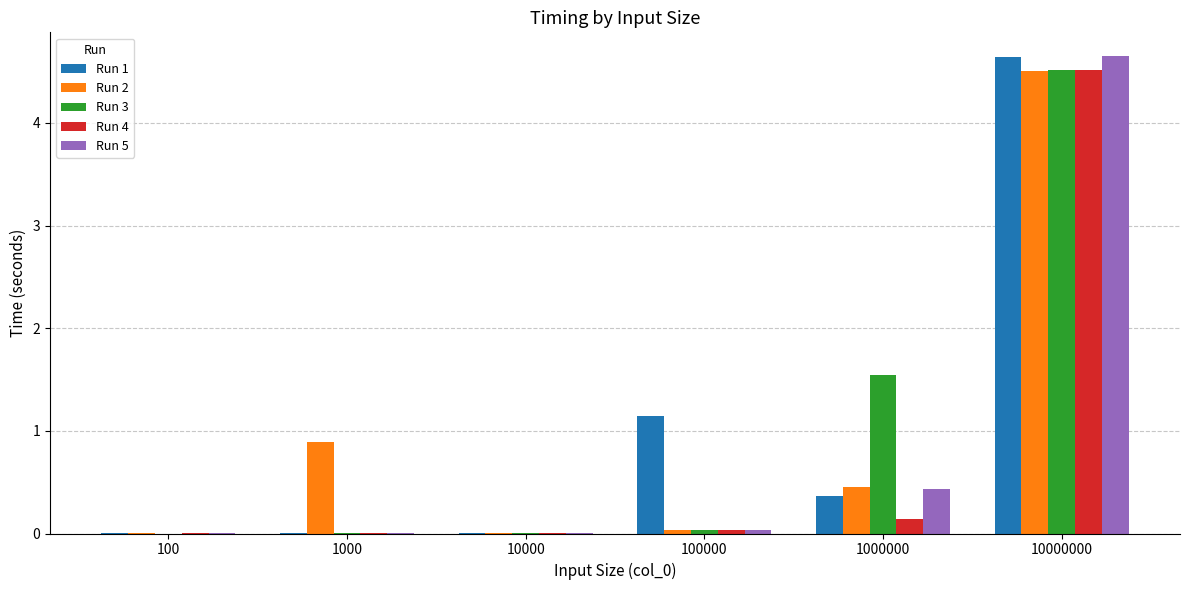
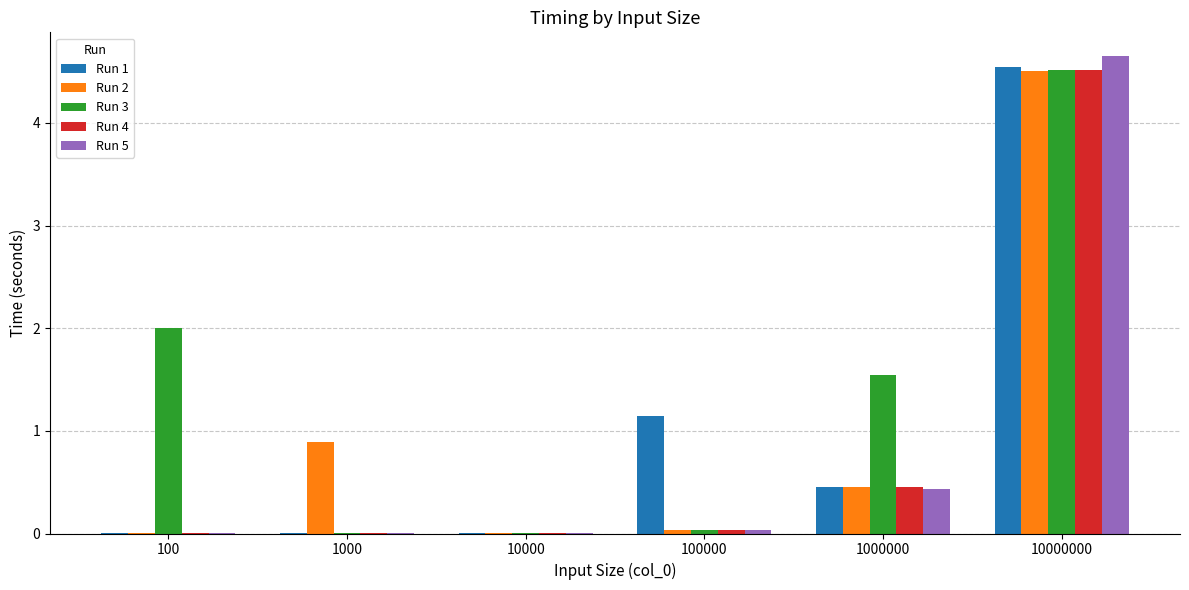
  {
    "Run 1": {
      "100000": 1.14,
-     "1000000": 0.36,
-     "10000000": 4.64
+     "1000000": 0.45,
+     "10000000": 4.55
    },
    "Run 2": {
      "1000": 0.90,
      "100000": 0.03,
      "1000000": 0.45,
      "10000000": 4.51
    },
    "Run 3": {
-     "100": 0,
+     "100": 2,
      "100000": 0.03,
      "1000000": 1.54,
      "10000000": 4.51
    },
    "Run 4": {
      "100000": 0.04,
-     "1000000": 0.14,
+     "1000000": 0.45,
      "10000000": 4.52
    },
    "Run 5": {
      "100000": 0.03,
      "1000000": 0.44,
      "10000000": 4.65
    }
  }
